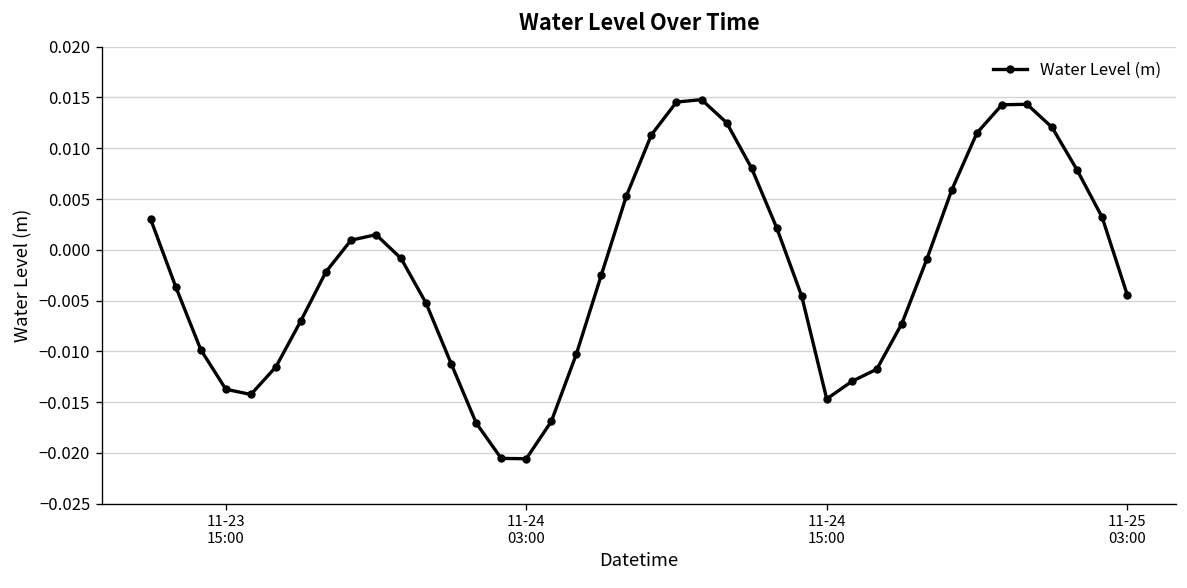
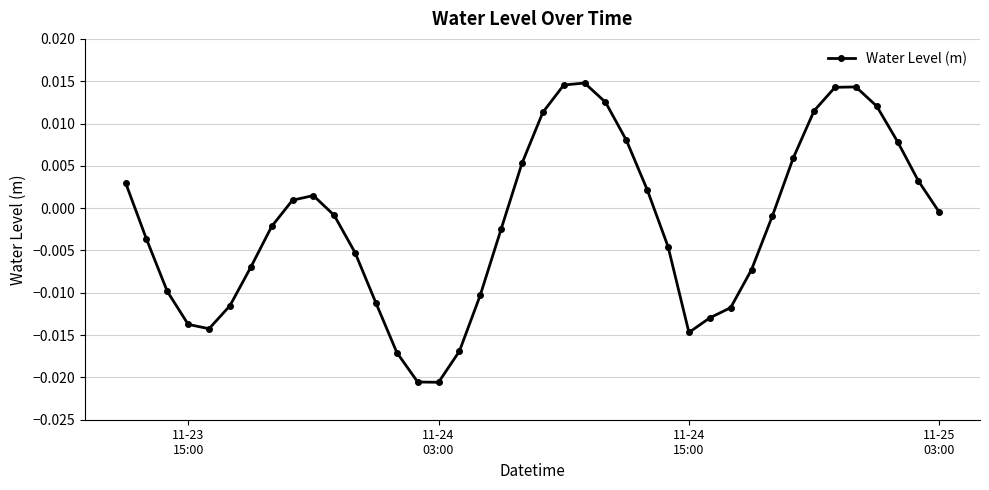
  {
    "11-23 15:00": -0.014,
    "11-24 03:00": -0.021,
    "11-24 15:00": -0.015,
-   "11-25 03:00": -0.004
+   "11-25 03:00": 0.000
  }
